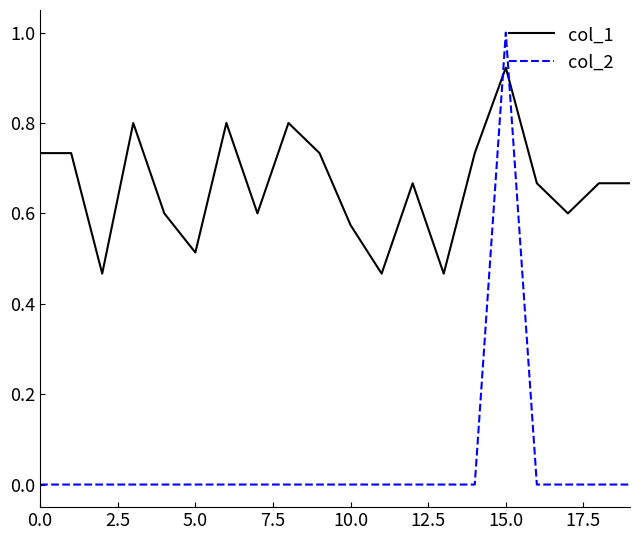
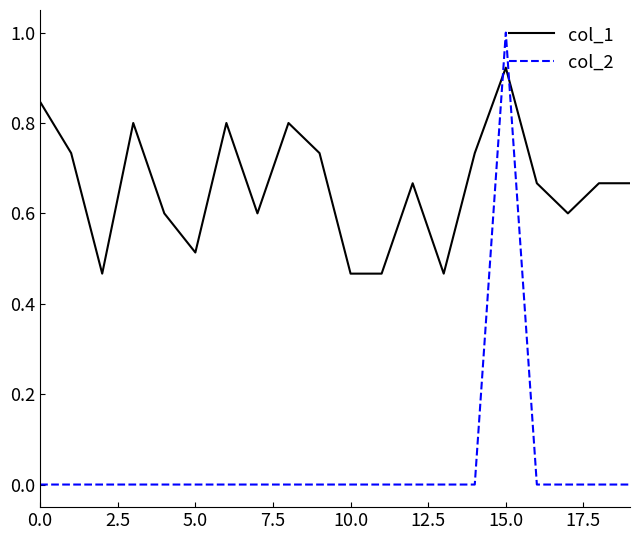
  {
    "col_1": {
-     "0.0": 0.73,
+     "0.0": 0.85,
      "5.0": 0.51,
-     "10.0": 0.57,
+     "10.0": 0.47,
      "15.0": 0.92
    },
    "col_2": {
      "0.0": 0.00,
      "5.0": 0.00,
      "10.0": 0.00,
      "15.0": 1.00
    }
  }
